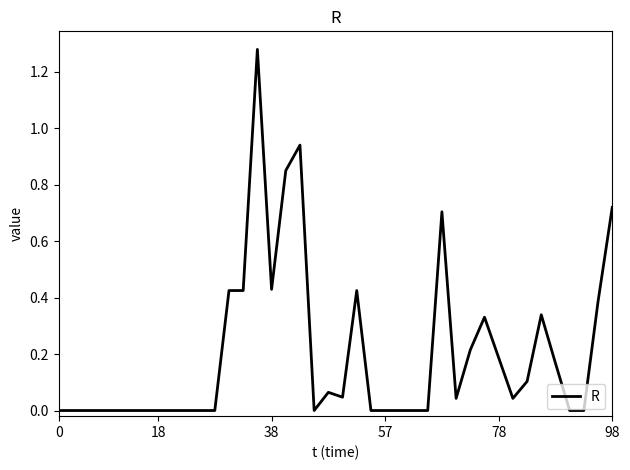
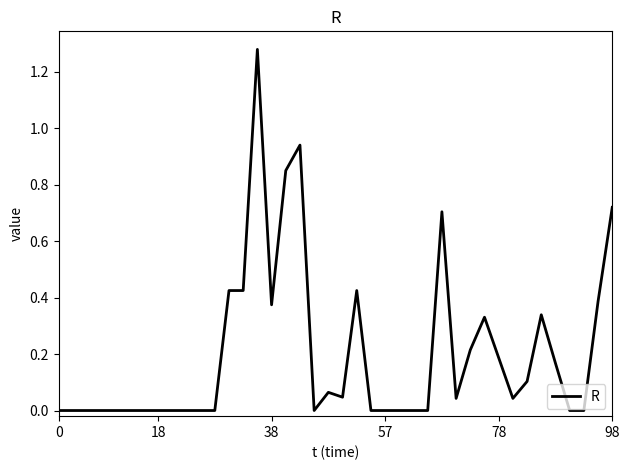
  {
    "0": 0.00,
    "18": 0.00,
-   "38": 0.43,
+   "38": 0.37,
    "57": 0.00,
    "78": 0.19,
    "98": 0.72
  }
